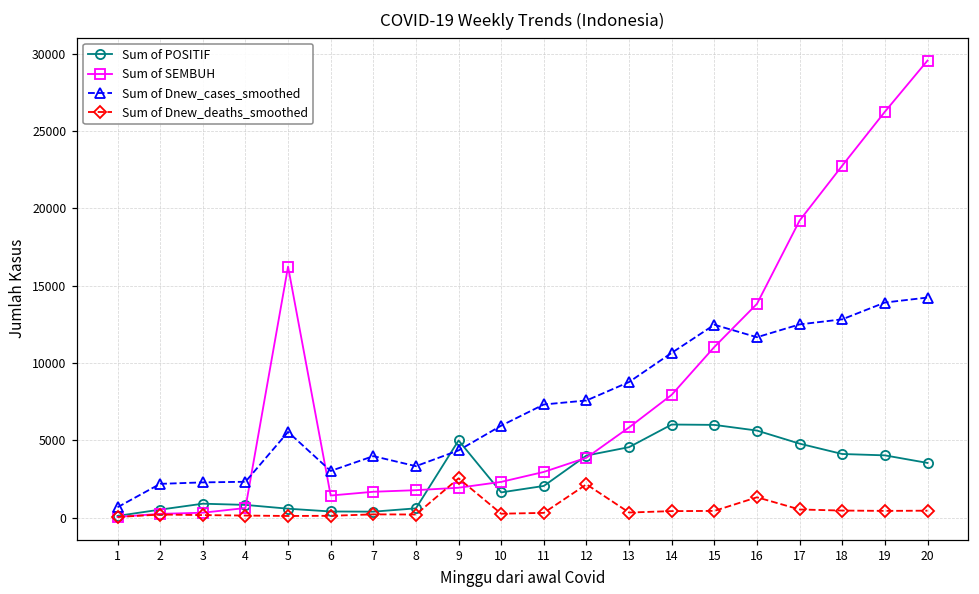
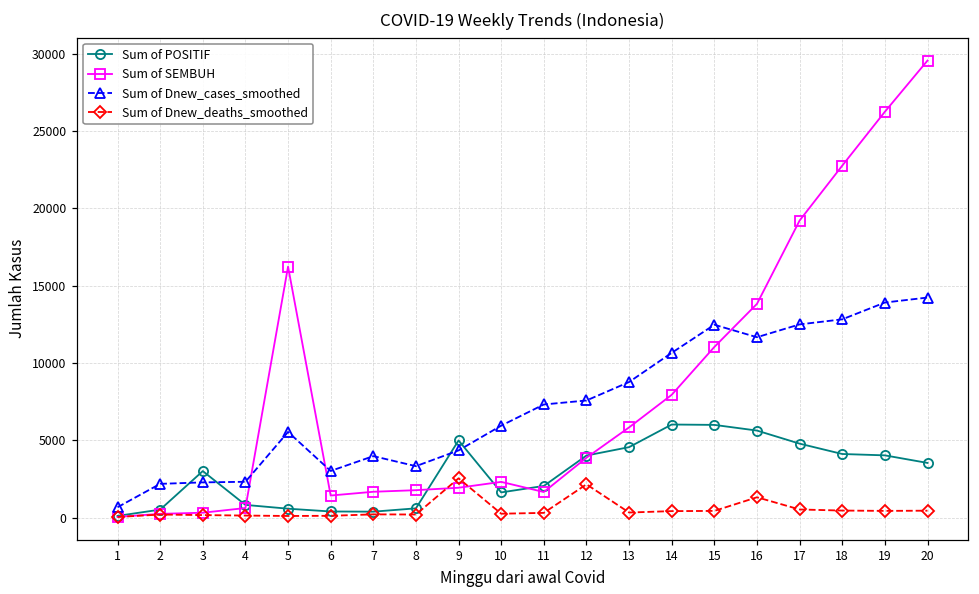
  {
    "Sum of POSITIF": {
      "2": 500,
-     "3": 900,
+     "3": 3000,
      "4": 800,
      "5": 600,
      "6": 400,
      "8": 600,
      "9": 5000,
      "10": 1600,
      "11": 2100,
      "13": 4600,
      "14": 6000,
      "15": 6000,
      "16": 5600,
      "17": 4800,
      "18": 4100,
      "19": 4000,
      "20": 3500
    },
    "Sum of SEMBUH": {
      "4": 600,
      "5": 16200,
      "6": 1400,
      "7": 1700,
      "8": 1800,
      "9": 1900,
      "10": 2300,
-     "11": 3000,
+     "11": 1700,
      "13": 5800,
      "14": 7900,
      "15": 11000,
      "16": 13800,
      "17": 19200,
      "18": 22800,
      "19": 26200,
      "20": 29500
    },
    "Sum of Dnew_cases_smoothed": {
      "1": 700,
      "2": 2200,
      "3": 2300,
      "4": 2300,
      "5": 5500,
      "6": 3000,
      "7": 4000,
      "8": 3300,
      "9": 4400,
      "10": 6000,
      "11": 7300,
      "12": 7600,
      "13": 8800,
      "14": 10700,
      "15": 12500,
      "16": 11700,
      "17": 12500,
      "18": 12800,
      "19": 13900,
      "20": 14200
    },
    "Sum of Dnew_deaths_smoothed": {
      "4": 100,
      "5": 100,
      "6": 100,
      "8": 200,
      "9": 2600,
      "10": 300,
      "11": 300,
      "12": 2200,
      "13": 300,
      "14": 400,
      "15": 400,
      "16": 1300,
      "17": 500,
      "18": 500,
      "19": 400,
      "20": 500
    }
  }
